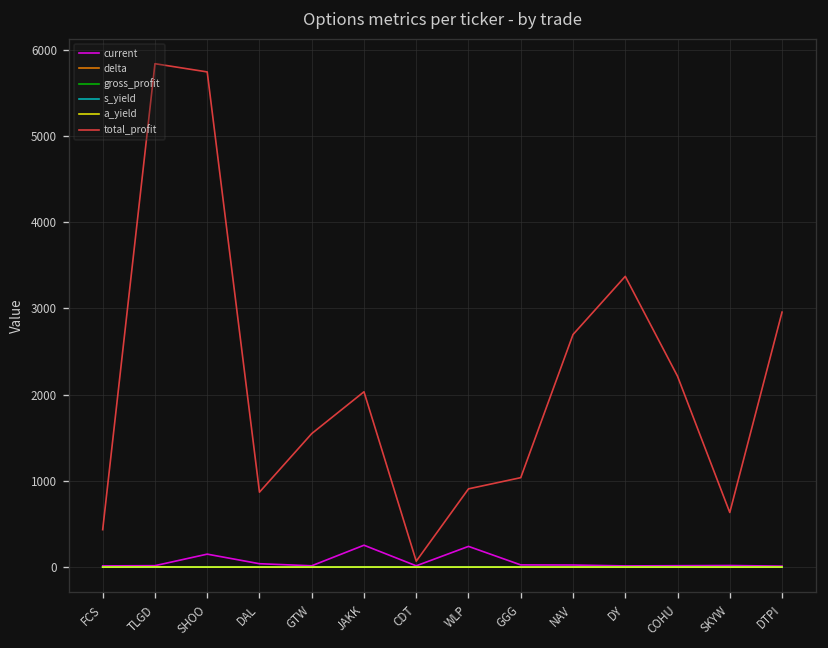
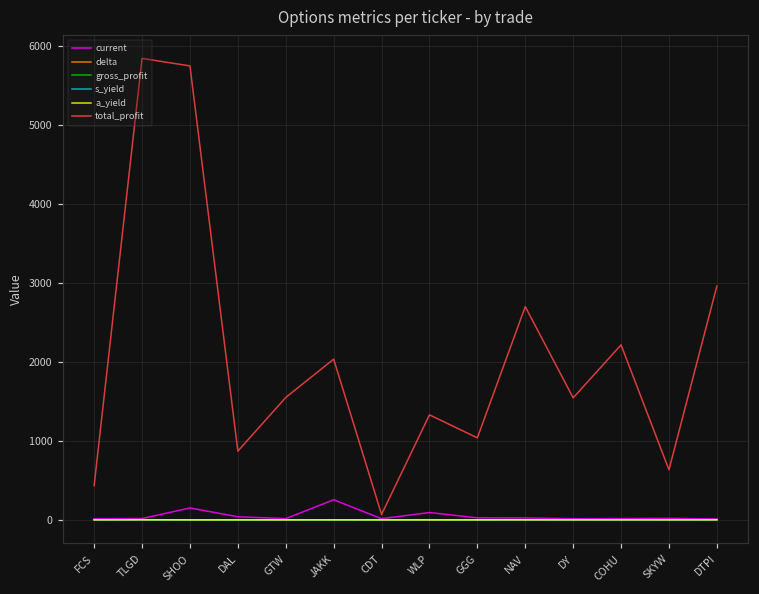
  {
    "current": {
      "SHOO": 200,
      "DAL": 0,
      "JAKK": 300,
-     "WLP": 200
+     "WLP": 100
    },
    "total_profit": {
      "FCS": 400,
      "SHOO": 5700,
      "DAL": 900,
      "GTW": 1500,
      "JAKK": 2000,
      "CDT": 100,
-     "WLP": 900,
+     "WLP": 1300,
      "GGG": 1000,
      "NAV": 2700,
-     "DY": 3400,
+     "DY": 1500,
      "COHU": 2200,
      "SKYW": 600,
      "DTPI": 3000
    }
  }
